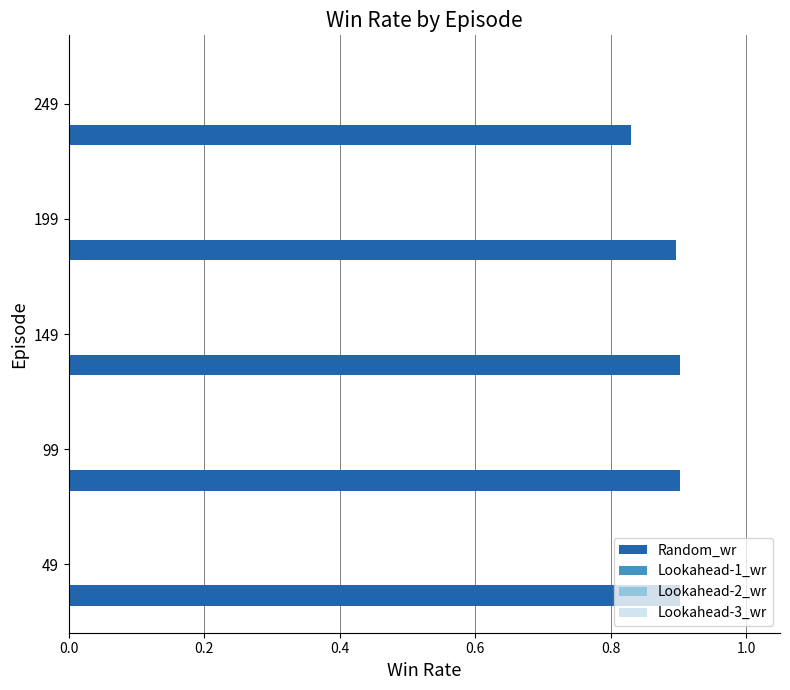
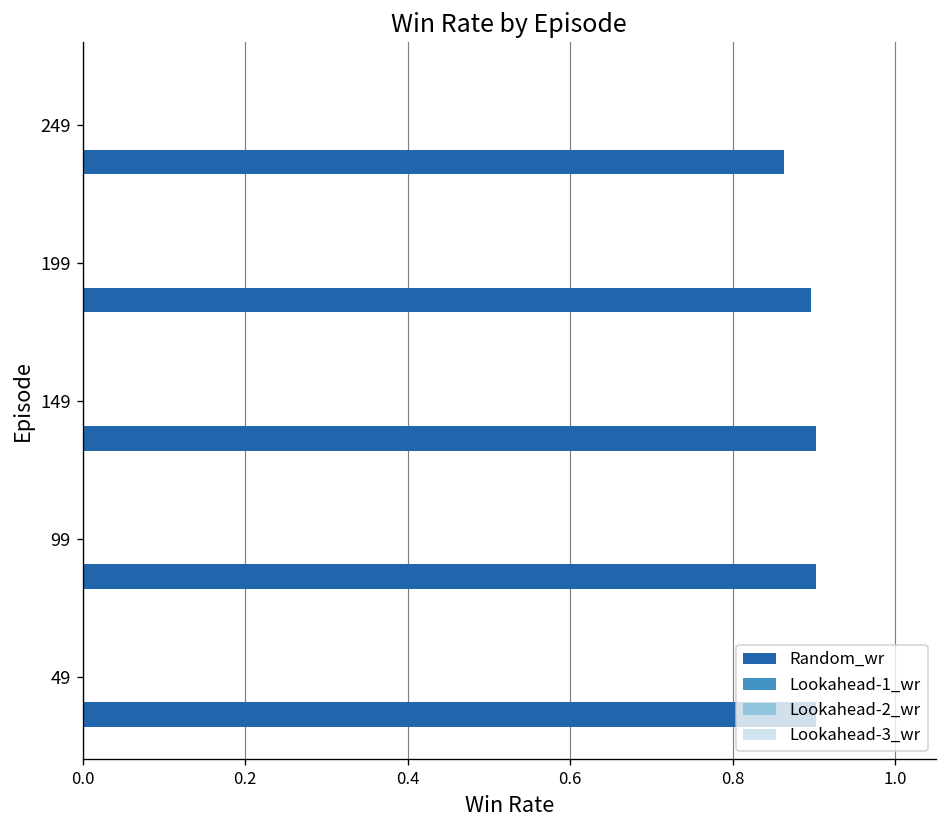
  {
    "Random_wr": {
-     "249": 0.83,
+     "249": 0.86,
      "199": 0.90,
      "149": 0.90,
      "99": 0.90
    },
    "Lookahead-1_wr": {
      "249": 0.00,
      "199": 0.00,
      "149": 0.00,
      "99": 0.00,
      "49": 0.00
    },
    "Lookahead-2_wr": {
      "249": 0.00,
      "199": 0.00,
      "149": 0.00,
      "99": 0.00,
      "49": 0.00
    },
    "Lookahead-3_wr": {
      "249": 0.00,
      "199": 0.00,
      "149": 0.00,
      "99": 0.00,
      "49": 0.00
    }
  }
